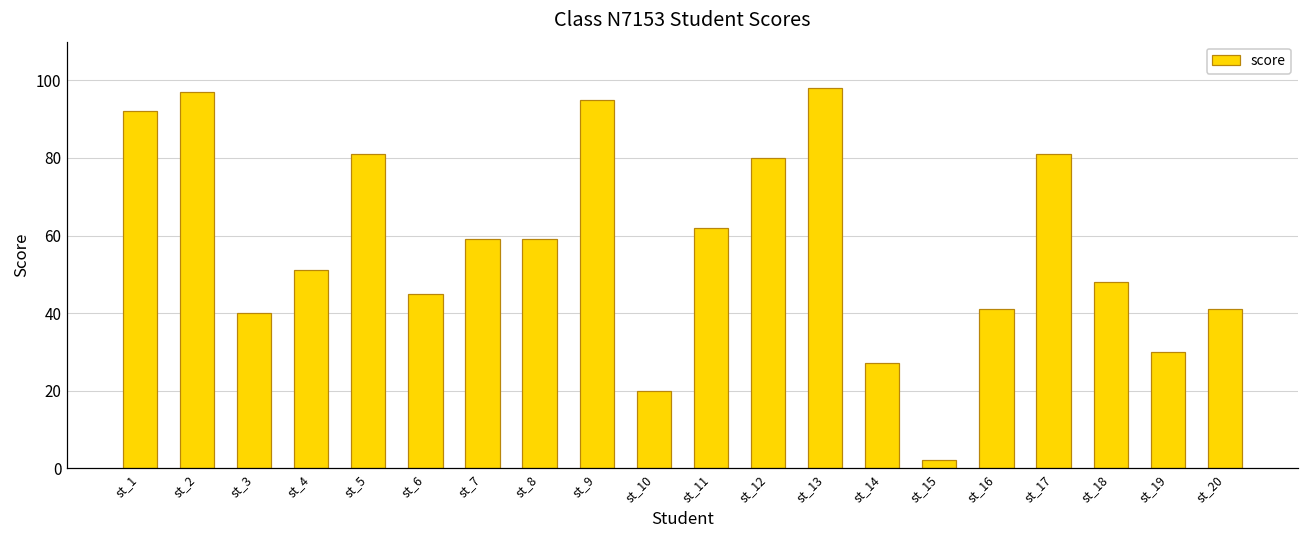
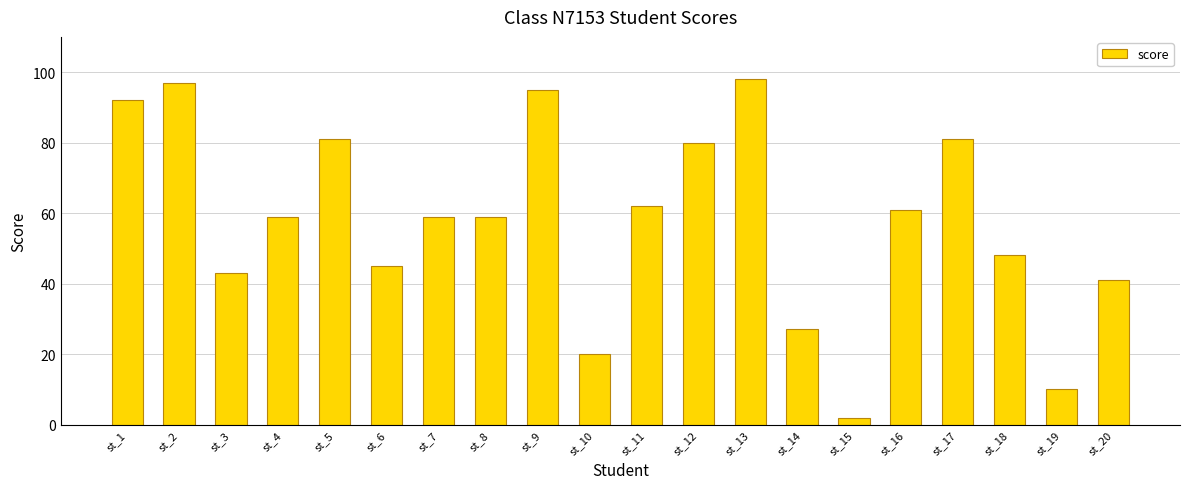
  {
    "st_1": 92,
    "st_2": 97,
-   "st_3": 40,
-   "st_4": 51,
+   "st_3": 43,
+   "st_4": 59,
    "st_5": 81,
    "st_6": 45,
    "st_7": 59,
    "st_8": 59,
    "st_9": 95,
    "st_10": 20,
    "st_11": 62,
    "st_12": 80,
    "st_13": 98,
    "st_14": 27,
    "st_15": 2,
-   "st_16": 41,
+   "st_16": 61,
    "st_17": 81,
    "st_18": 48,
-   "st_19": 30,
+   "st_19": 10,
    "st_20": 41
  }
